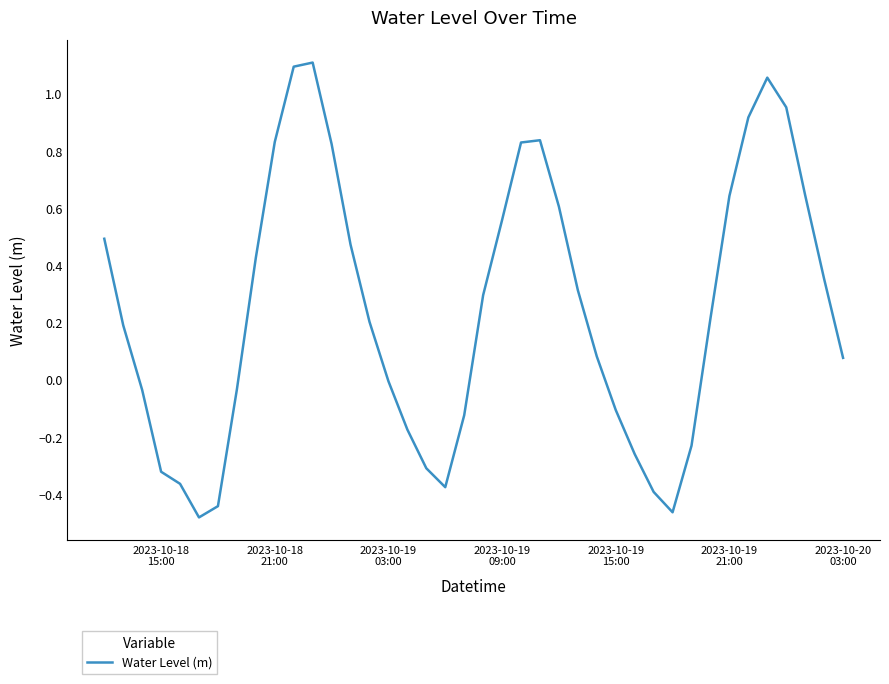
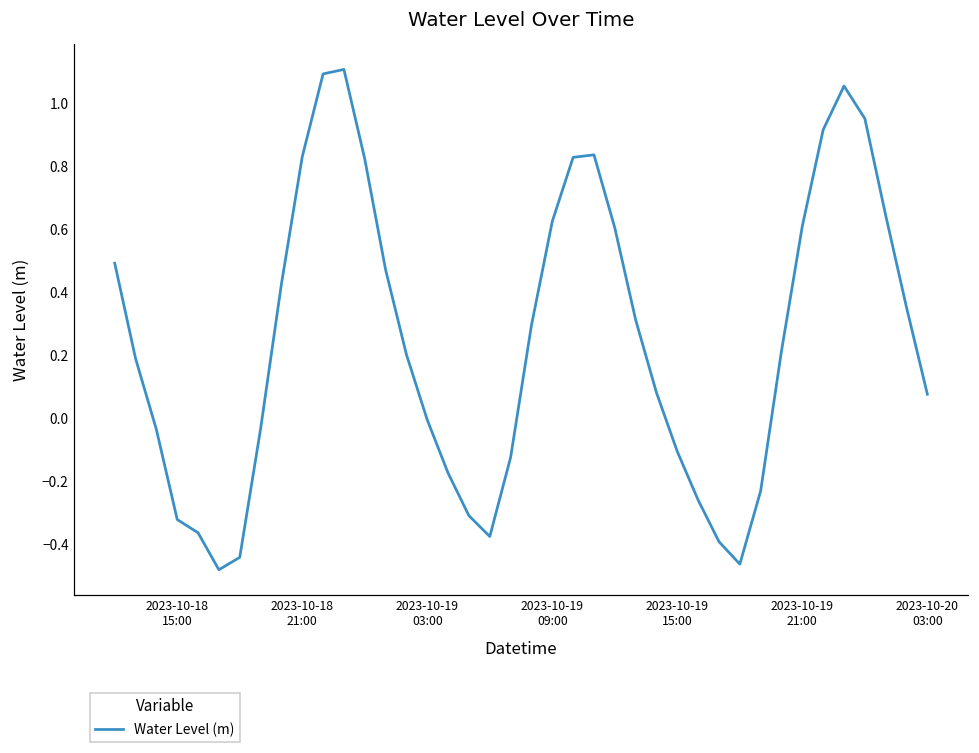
  {
    "2023-10-18 15:00": -0.32,
    "2023-10-18 21:00": 0.83,
    "2023-10-19 03:00": -0.01,
-   "2023-10-19 09:00": 0.56,
+   "2023-10-19 09:00": 0.63,
    "2023-10-19 15:00": -0.11,
-   "2023-10-19 21:00": 0.64,
+   "2023-10-19 21:00": 0.61,
    "2023-10-20 03:00": 0.08
  }
